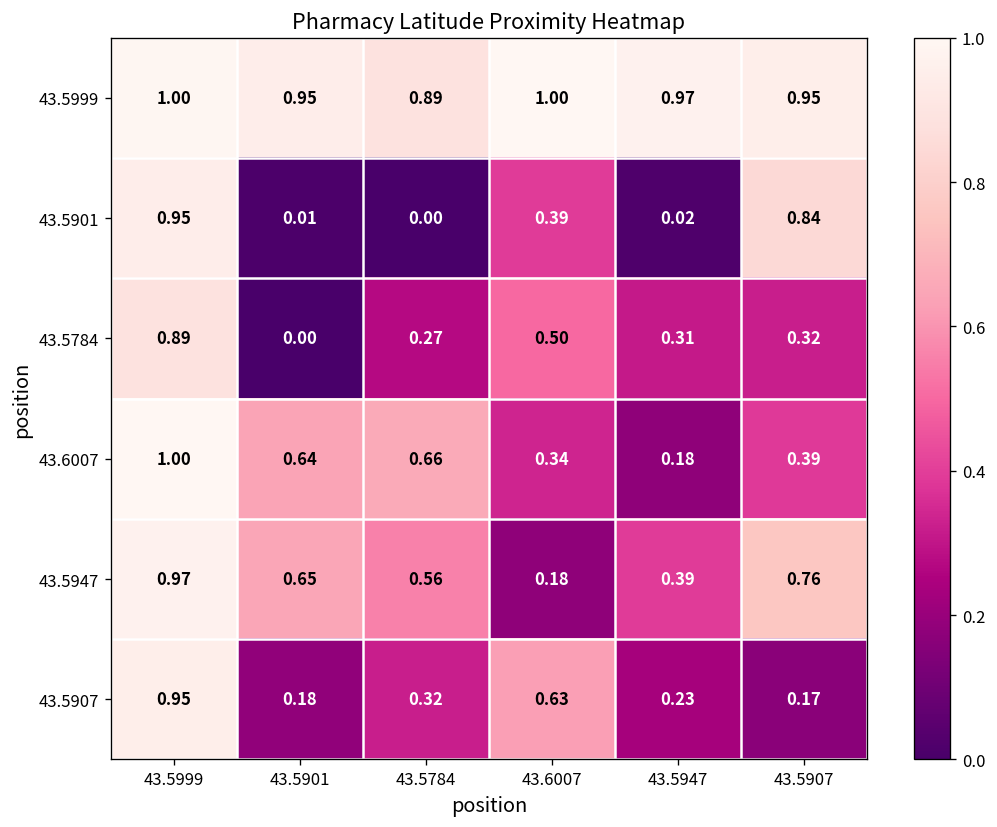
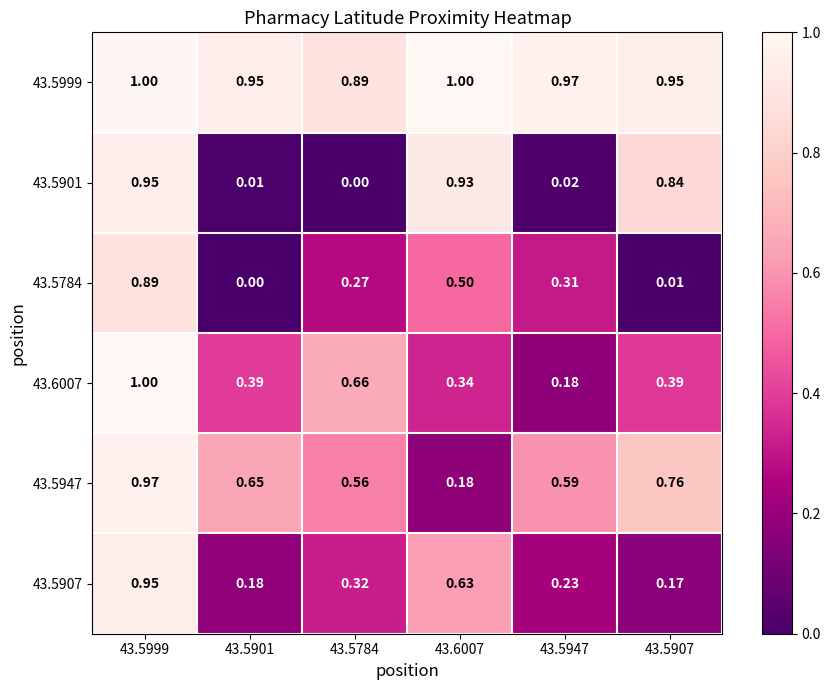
  {
    "43.5999": {
      "43.5999": 1.00,
      "43.5901": 0.95,
      "43.5784": 0.89,
      "43.6007": 1.00,
      "43.5947": 0.97,
      "43.5907": 0.95
    },
    "43.5901": {
      "43.5999": 0.95,
      "43.5901": 0.01,
      "43.5784": 0.00,
-     "43.6007": 0.39,
+     "43.6007": 0.93,
      "43.5947": 0.02,
      "43.5907": 0.84
    },
    "43.5784": {
      "43.5999": 0.89,
      "43.5901": 0.00,
      "43.5784": 0.27,
      "43.6007": 0.50,
      "43.5947": 0.31,
-     "43.5907": 0.32
+     "43.5907": 0.01
    },
    "43.6007": {
      "43.5999": 1.00,
-     "43.5901": 0.64,
+     "43.5901": 0.39,
      "43.5784": 0.66,
      "43.6007": 0.34,
      "43.5947": 0.18,
      "43.5907": 0.39
    },
    "43.5947": {
      "43.5999": 0.97,
      "43.5901": 0.65,
      "43.5784": 0.56,
      "43.6007": 0.18,
-     "43.5947": 0.39,
+     "43.5947": 0.59,
      "43.5907": 0.76
    },
    "43.5907": {
      "43.5999": 0.95,
      "43.5901": 0.18,
      "43.5784": 0.32,
      "43.6007": 0.63,
      "43.5947": 0.23,
      "43.5907": 0.17
    }
  }
